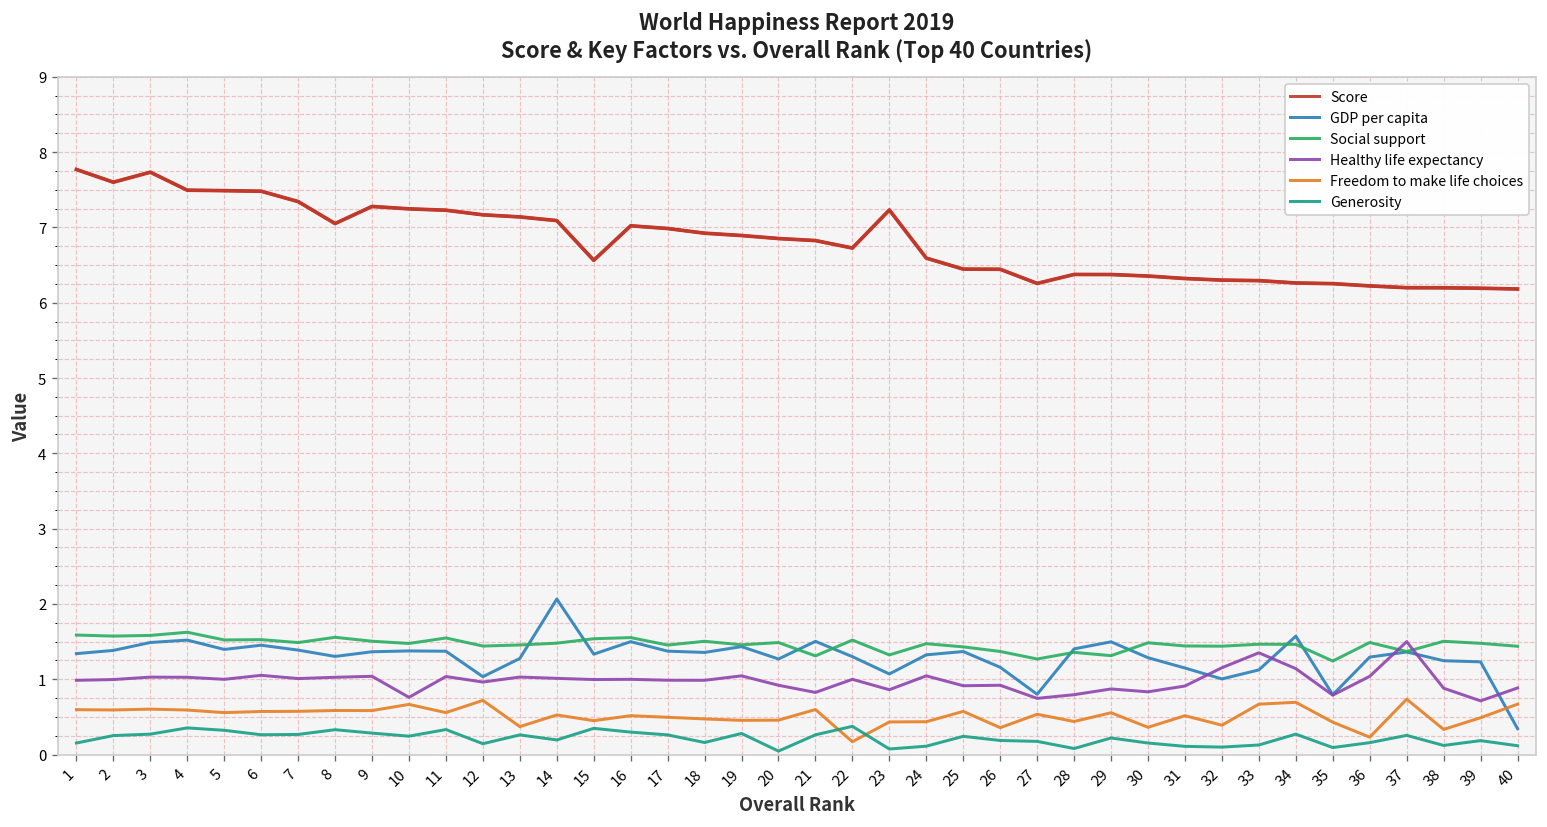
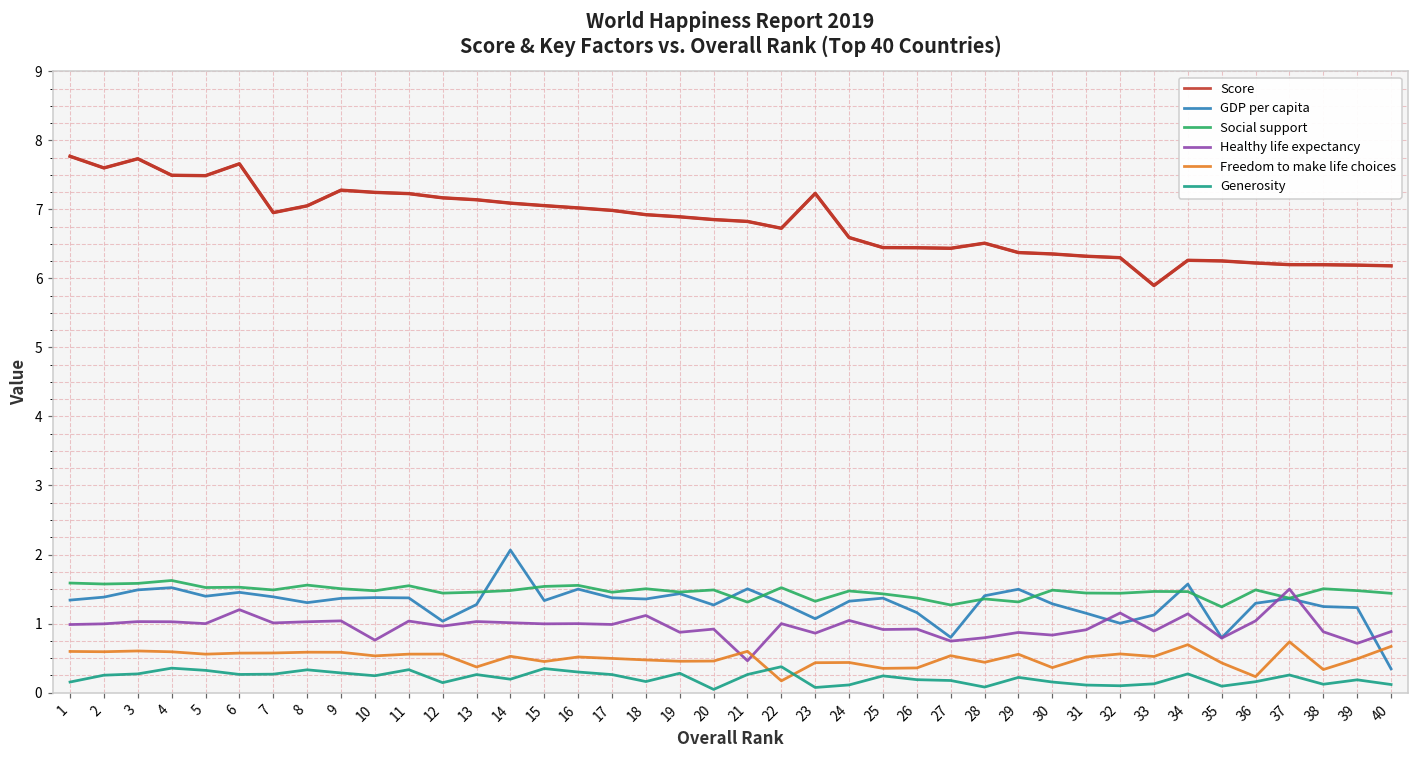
  {
    "Score": {
      "1": 7.8,
      "2": 7.6,
      "3": 7.7,
      "4": 7.5,
      "5": 7.5,
-     "6": 7.5,
-     "7": 7.3,
+     "6": 7.7,
+     "7": 7.0,
      "8": 7.1,
      "9": 7.3,
      "10": 7.2,
      "11": 7.2,
      "12": 7.2,
      "13": 7.1,
      "14": 7.1,
-     "15": 6.6,
+     "15": 7.1,
      "16": 7.0,
      "17": 7.0,
      "18": 6.9,
      "19": 6.9,
      "20": 6.9,
      "21": 6.8,
      "22": 6.7,
      "23": 7.2,
      "24": 6.6,
      "25": 6.4,
      "26": 6.4,
-     "27": 6.3,
-     "28": 6.4,
+     "27": 6.4,
+     "28": 6.5,
      "29": 6.4,
      "30": 6.4,
      "31": 6.3,
      "32": 6.3,
-     "33": 6.3,
+     "33": 5.9,
      "34": 6.3,
      "35": 6.3,
      "36": 6.2,
      "37": 6.2,
      "38": 6.2,
      "39": 6.2,
      "40": 6.2
    },
    "GDP per capita": {
      "1": 1.3,
      "2": 1.4,
      "3": 1.5,
      "4": 1.5,
      "5": 1.4,
      "6": 1.5,
      "7": 1.4,
      "8": 1.3,
      "9": 1.4,
      "10": 1.4,
      "11": 1.4,
      "12": 1.0,
      "13": 1.3,
      "14": 2.1,
      "15": 1.3,
      "16": 1.5,
      "17": 1.4,
      "18": 1.4,
      "20": 1.3,
      "21": 1.5,
      "22": 1.3,
      "23": 1.1,
      "24": 1.3,
      "25": 1.4,
      "26": 1.2,
      "27": 0.8,
      "28": 1.4,
      "29": 1.5,
      "30": 1.3,
      "31": 1.1,
      "32": 1.0,
      "33": 1.1,
      "34": 1.6,
      "36": 1.3,
      "38": 1.2,
      "39": 1.2,
      "40": 0.3
    },
    "Healthy life expectancy": {
      "1": 1.0,
      "2": 1.0,
      "3": 1.0,
      "4": 1.0,
      "5": 1.0,
-     "6": 1.1,
+     "6": 1.2,
      "7": 1.0,
      "8": 1.0,
      "9": 1.0,
      "10": 0.8,
      "11": 1.0,
      "12": 1.0,
      "13": 1.0,
      "14": 1.0,
      "15": 1.0,
      "16": 1.0,
      "17": 1.0,
-     "18": 1.0,
-     "19": 1.0,
+     "18": 1.1,
+     "19": 0.9,
      "20": 0.9,
-     "21": 0.8,
+     "21": 0.5,
      "22": 1.0,
      "23": 0.9,
      "24": 1.0,
      "25": 0.9,
      "26": 0.9,
      "27": 0.7,
      "28": 0.8,
      "29": 0.9,
      "30": 0.8,
      "31": 0.9,
      "32": 1.2,
-     "33": 1.4,
+     "33": 0.9,
      "34": 1.1,
      "36": 1.0,
      "37": 1.5,
      "38": 0.9,
      "39": 0.7,
      "40": 0.9
    },
    "Freedom to make life choices": {
      "1": 0.6,
      "2": 0.6,
      "3": 0.6,
      "4": 0.6,
      "5": 0.6,
      "6": 0.6,
      "7": 0.6,
      "8": 0.6,
      "9": 0.6,
-     "10": 0.7,
+     "10": 0.5,
      "11": 0.6,
-     "12": 0.7,
+     "12": 0.6,
      "13": 0.4,
      "14": 0.5,
      "15": 0.5,
      "16": 0.5,
      "17": 0.5,
      "18": 0.5,
      "19": 0.5,
      "20": 0.5,
      "21": 0.6,
      "22": 0.2,
      "23": 0.4,
      "24": 0.4,
-     "25": 0.6,
+     "25": 0.4,
      "26": 0.4,
      "27": 0.5,
      "28": 0.4,
      "29": 0.6,
      "30": 0.4,
      "31": 0.5,
-     "32": 0.4,
-     "33": 0.7,
+     "32": 0.6,
+     "33": 0.5,
      "34": 0.7,
      "35": 0.4,
      "36": 0.2,
      "37": 0.7,
      "38": 0.3,
      "39": 0.5,
      "40": 0.7
    }
  }
